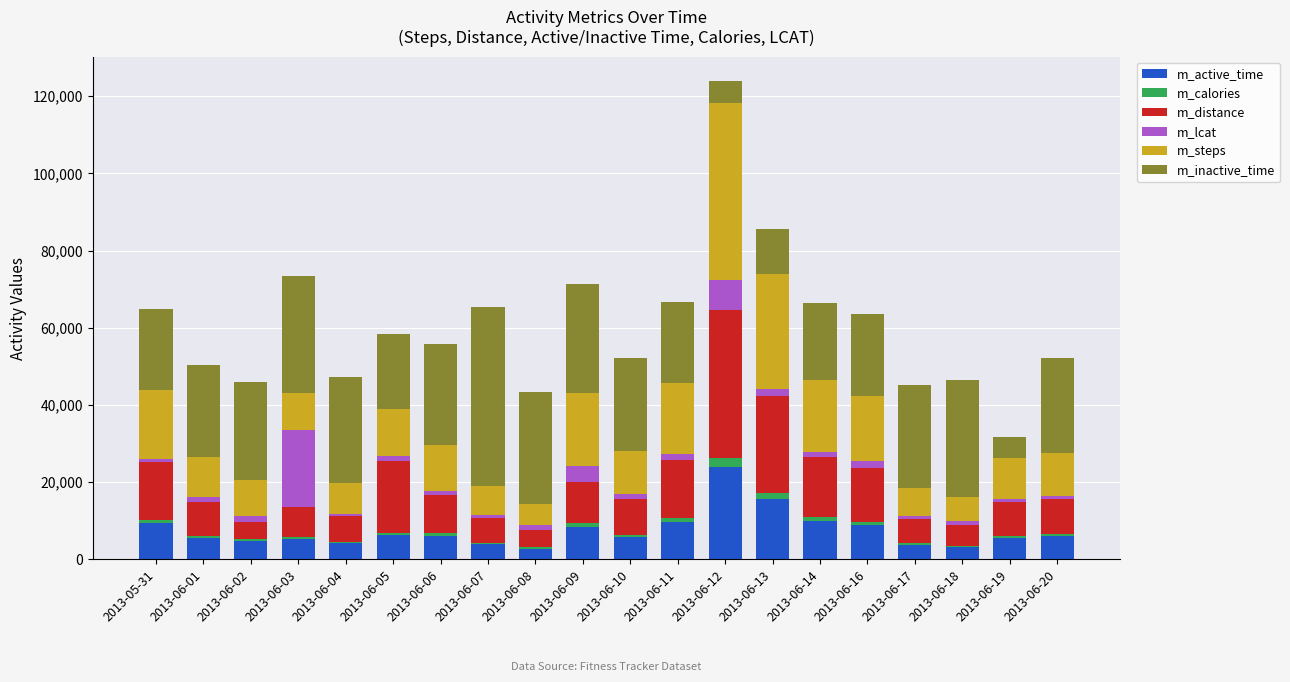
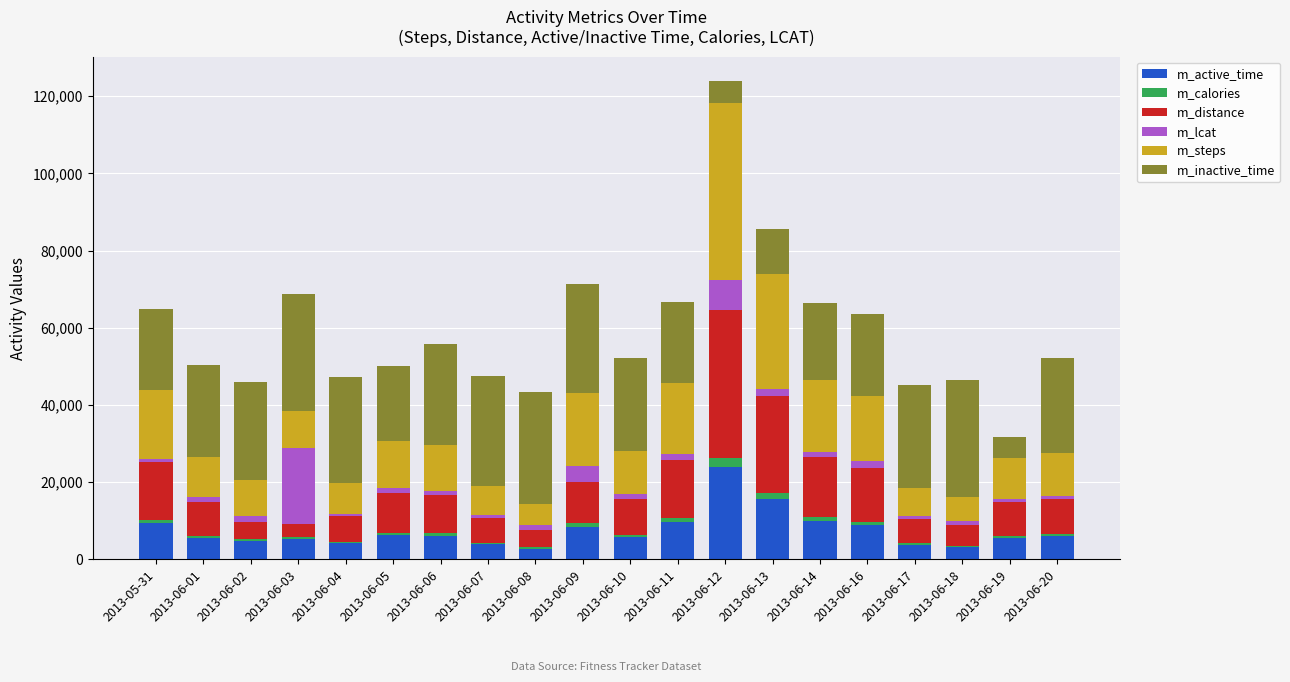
  {
    "m_active_time": {
      "2013-05-31": "9,000",
      "2013-06-01": "5,000",
      "2013-06-02": "5,000",
      "2013-06-03": "5,000",
      "2013-06-04": "4,000",
      "2013-06-05": "6,000",
      "2013-06-06": "6,000",
      "2013-06-07": "4,000",
      "2013-06-08": "3,000",
      "2013-06-09": "8,000",
      "2013-06-10": "6,000",
      "2013-06-11": "10,000",
      "2013-06-12": "24,000",
      "2013-06-13": "16,000",
      "2013-06-14": "10,000",
      "2013-06-16": "9,000",
      "2013-06-17": "4,000",
      "2013-06-18": "3,000",
      "2013-06-19": "6,000",
      "2013-06-20": "6,000"
    },
    "m_calories": {
      "2013-05-31": "1,000",
      "2013-06-05": "1,000",
      "2013-06-06": "1,000",
      "2013-06-09": "1,000",
      "2013-06-11": "1,000",
      "2013-06-12": "2,000",
      "2013-06-13": "2,000",
      "2013-06-14": "1,000",
      "2013-06-16": "1,000"
    },
    "m_distance": {
      "2013-05-31": "15,000",
      "2013-06-01": "9,000",
      "2013-06-02": "4,000",
-     "2013-06-03": "8,000",
+     "2013-06-03": "3,000",
      "2013-06-04": "7,000",
-     "2013-06-05": "18,000",
+     "2013-06-05": "10,000",
      "2013-06-06": "10,000",
      "2013-06-07": "6,000",
      "2013-06-08": "5,000",
      "2013-06-09": "11,000",
      "2013-06-10": "9,000",
      "2013-06-11": "15,000",
      "2013-06-12": "38,000",
      "2013-06-13": "25,000",
      "2013-06-14": "16,000",
      "2013-06-16": "14,000",
      "2013-06-17": "6,000",
      "2013-06-18": "5,000",
      "2013-06-19": "9,000",
      "2013-06-20": "9,000"
    },
    "m_lcat": {
      "2013-05-31": "1,000",
      "2013-06-01": "1,000",
      "2013-06-02": "2,000",
      "2013-06-03": "20,000",
      "2013-06-04": "1,000",
      "2013-06-05": "1,000",
      "2013-06-06": "1,000",
      "2013-06-07": "1,000",
      "2013-06-08": "1,000",
      "2013-06-09": "4,000",
      "2013-06-10": "1,000",
      "2013-06-11": "2,000",
      "2013-06-12": "8,000",
      "2013-06-13": "2,000",
      "2013-06-14": "1,000",
      "2013-06-16": "2,000",
      "2013-06-17": "1,000",
      "2013-06-18": "1,000",
      "2013-06-19": "1,000",
      "2013-06-20": "1,000"
    },
    "m_steps": {
      "2013-05-31": "18,000",
      "2013-06-01": "10,000",
      "2013-06-02": "9,000",
      "2013-06-03": "10,000",
      "2013-06-04": "8,000",
      "2013-06-05": "12,000",
      "2013-06-06": "12,000",
      "2013-06-07": "8,000",
      "2013-06-08": "5,000",
      "2013-06-09": "19,000",
      "2013-06-10": "11,000",
      "2013-06-11": "18,000",
      "2013-06-12": "46,000",
      "2013-06-13": "30,000",
      "2013-06-14": "19,000",
      "2013-06-16": "17,000",
      "2013-06-17": "7,000",
      "2013-06-18": "6,000",
      "2013-06-19": "11,000",
      "2013-06-20": "11,000"
    },
    "m_inactive_time": {
      "2013-05-31": "21,000",
      "2013-06-01": "24,000",
      "2013-06-02": "26,000",
      "2013-06-03": "30,000",
      "2013-06-04": "28,000",
      "2013-06-05": "20,000",
      "2013-06-06": "26,000",
-     "2013-06-07": "46,000",
+     "2013-06-07": "28,000",
      "2013-06-08": "29,000",
      "2013-06-09": "28,000",
      "2013-06-10": "24,000",
      "2013-06-11": "21,000",
      "2013-06-12": "6,000",
      "2013-06-13": "12,000",
      "2013-06-14": "20,000",
      "2013-06-16": "21,000",
      "2013-06-17": "27,000",
      "2013-06-18": "30,000",
      "2013-06-19": "6,000",
      "2013-06-20": "24,000"
    }
  }
